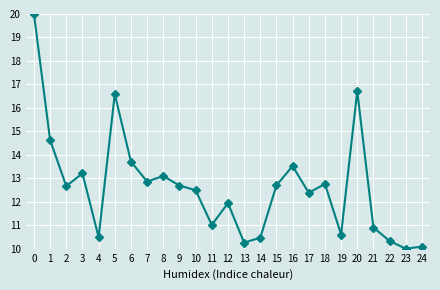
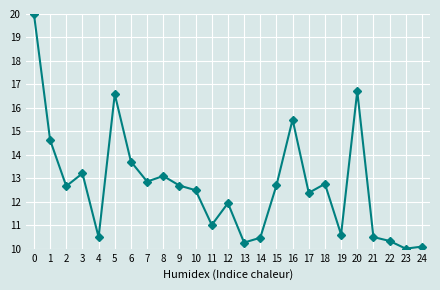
  {
    "0": 20.0,
    "1": 14.6,
    "2": 12.7,
    "3": 13.2,
    "4": 10.5,
    "5": 16.6,
    "6": 13.7,
    "7": 12.9,
    "8": 13.1,
    "9": 12.7,
    "10": 12.5,
    "11": 11.0,
    "12": 11.9,
    "13": 10.3,
    "14": 10.5,
    "15": 12.7,
-   "16": 13.5,
+   "16": 15.5,
    "17": 12.4,
    "18": 12.8,
    "19": 10.6,
    "20": 16.7,
-   "21": 10.9,
+   "21": 10.5,
    "22": 10.3,
    "23": 10.0,
    "24": 10.1
  }
